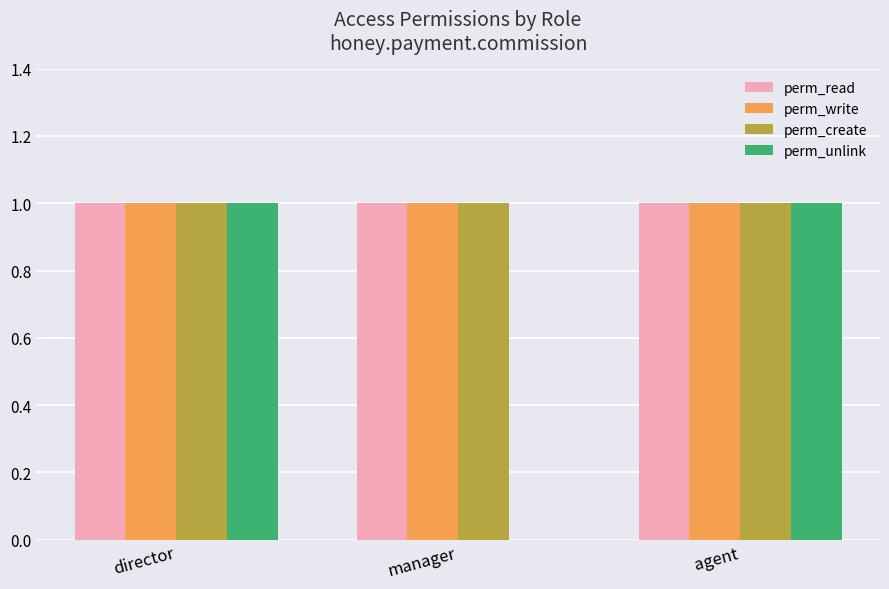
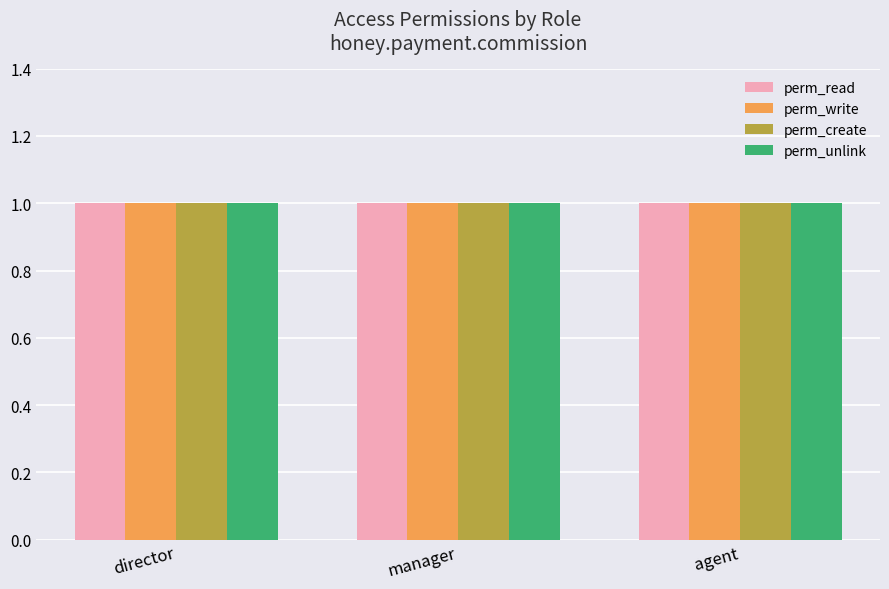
  {
    "perm_read": {
      "director": 1,
      "manager": 1,
      "agent": 1
    },
    "perm_write": {
      "director": 1,
      "manager": 1,
      "agent": 1
    },
    "perm_create": {
      "director": 1,
      "manager": 1,
      "agent": 1
    },
    "perm_unlink": {
      "director": 1,
-     "manager": 0,
+     "manager": 1,
      "agent": 1
    }
  }
